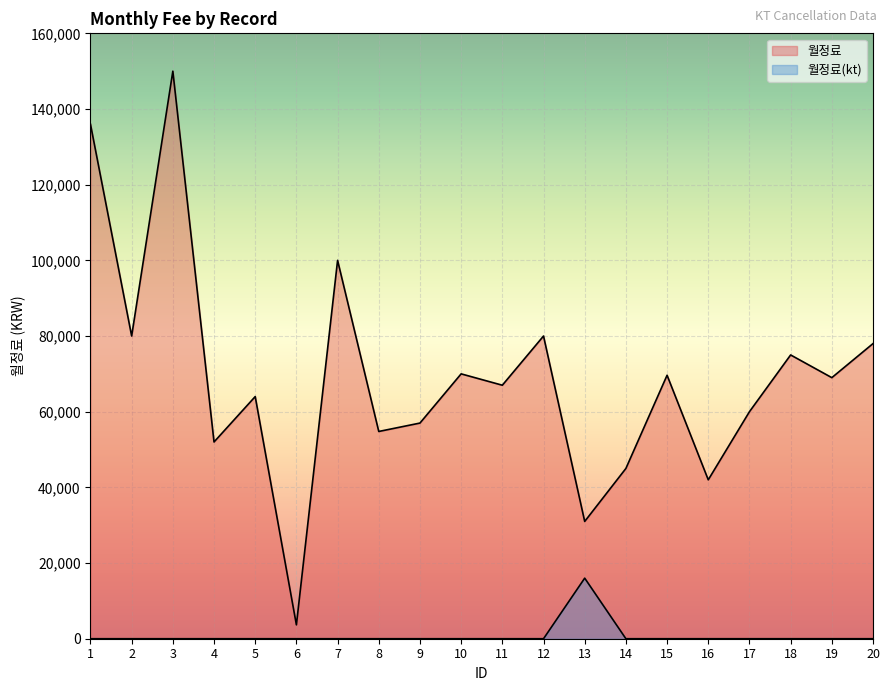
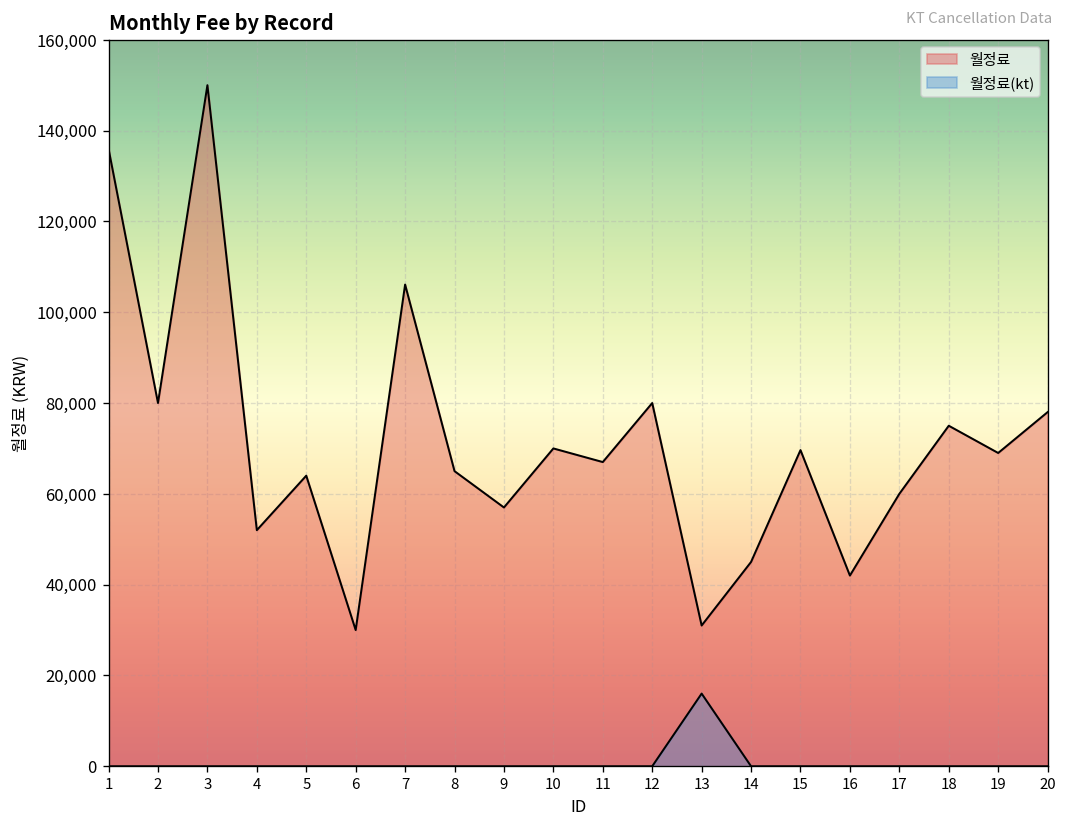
  {
    "월정료": {
      "1": "136,000",
      "2": "80,000",
      "3": "150,000",
      "4": "52,000",
      "5": "64,000",
-     "6": "4,000",
-     "7": "100,000",
-     "8": "55,000",
+     "6": "30,000",
+     "7": "106,000",
+     "8": "65,000",
      "9": "57,000",
      "10": "70,000",
      "11": "67,000",
      "12": "80,000",
      "13": "31,000",
      "14": "45,000",
      "15": "70,000",
      "16": "42,000",
      "17": "60,000",
      "18": "75,000",
      "19": "69,000",
      "20": "78,000"
    },
    "월정료(kt)": {
      "1": "0",
      "2": "0",
      "3": "0",
      "4": "0",
      "5": "0",
      "6": "0",
      "7": "0",
      "8": "0",
      "9": "0",
      "10": "0",
      "11": "0",
      "12": "0",
      "13": "16,000",
      "14": "0",
      "15": "0",
      "16": "0",
      "17": "0",
      "18": "0",
      "19": "0",
      "20": "0"
    }
  }
